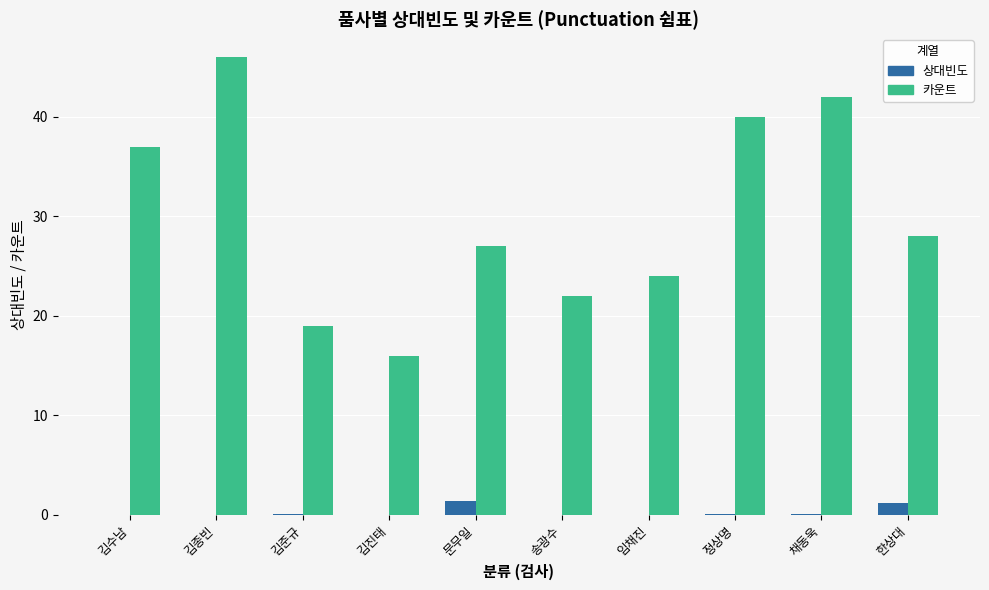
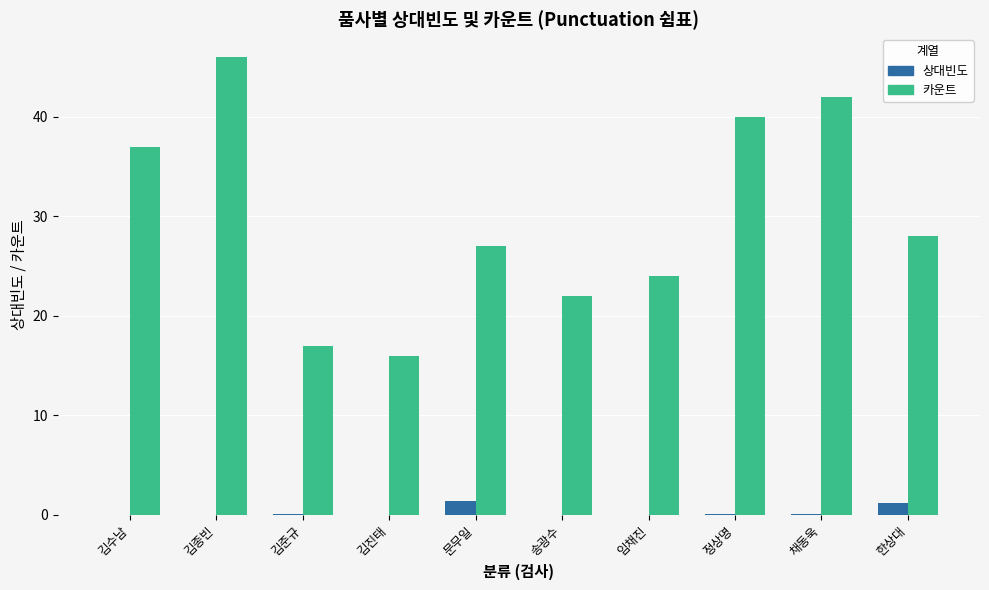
  {
    "상대빈도": {
      "문무일": 1,
      "한상대": 1
    },
    "카운트": {
      "김수남": 37,
      "김종빈": 46,
-     "김준규": 19,
+     "김준규": 17,
      "김진태": 16,
      "문무일": 27,
      "송광수": 22,
      "임채진": 24,
      "정상명": 40,
      "채동욱": 42,
      "한상대": 28
    }
  }
